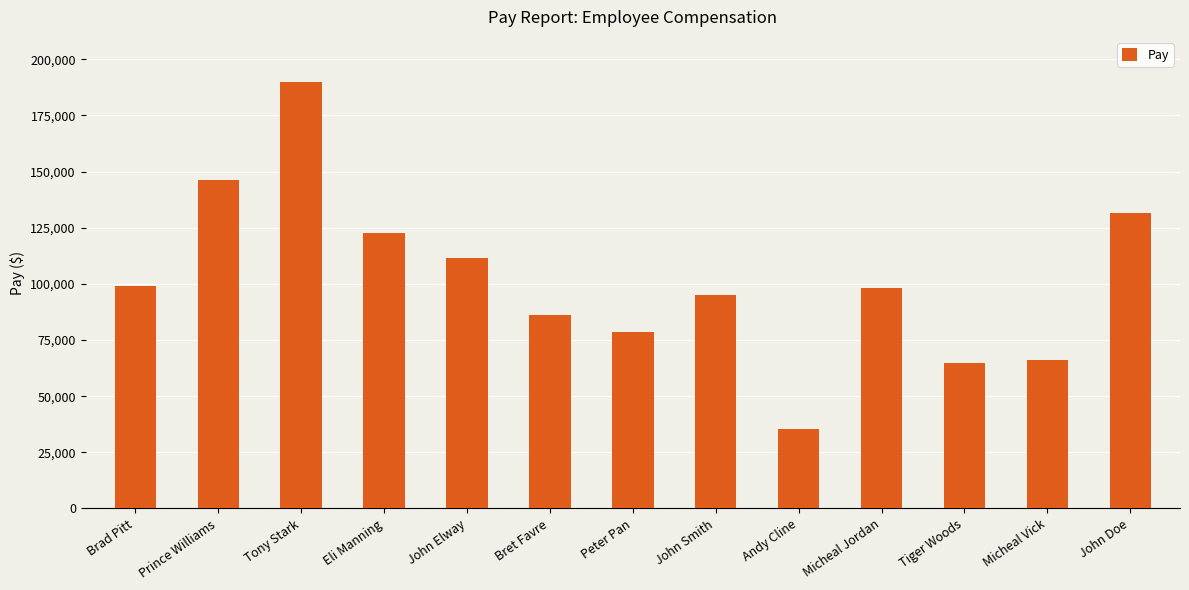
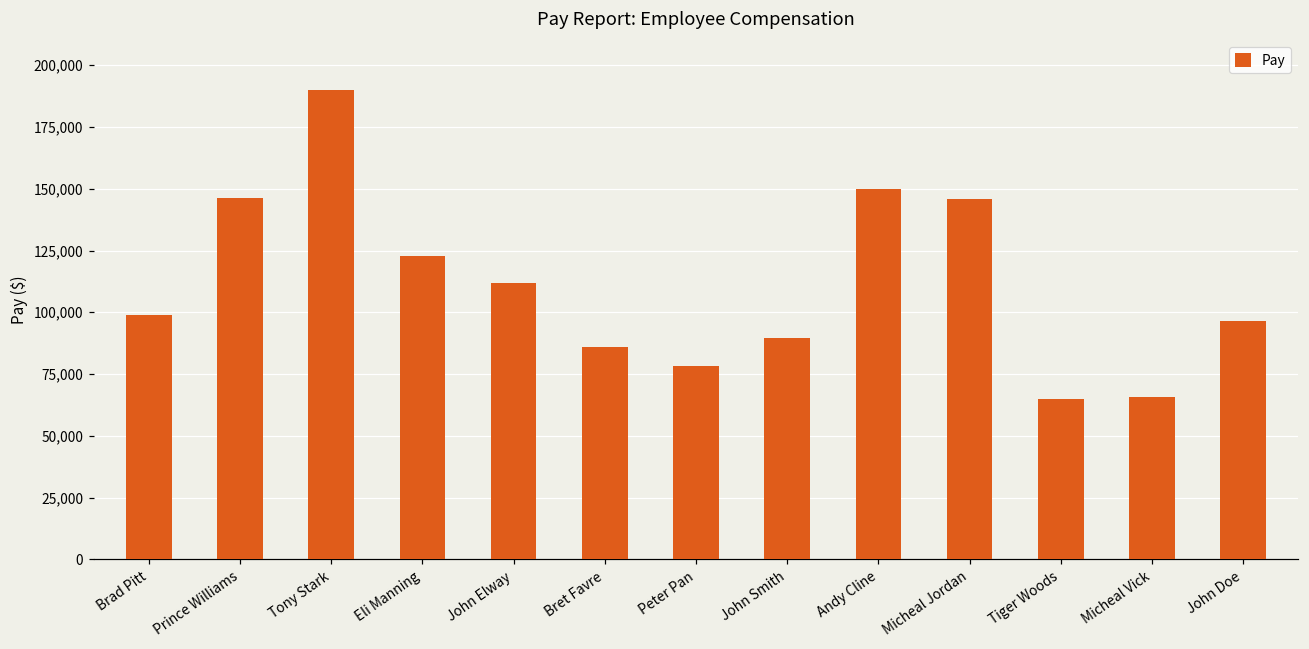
  {
    "Brad Pitt": "99,000",
    "Prince Williams": "146,000",
    "Tony Stark": "190,000",
    "Eli Manning": "123,000",
    "John Elway": "112,000",
    "Bret Favre": "86,000",
    "Peter Pan": "78,000",
-   "John Smith": "95,000",
-   "Andy Cline": "35,000",
-   "Micheal Jordan": "98,000",
+   "John Smith": "90,000",
+   "Andy Cline": "150,000",
+   "Micheal Jordan": "146,000",
    "Tiger Woods": "65,000",
    "Micheal Vick": "66,000",
-   "John Doe": "132,000"
+   "John Doe": "97,000"
  }
